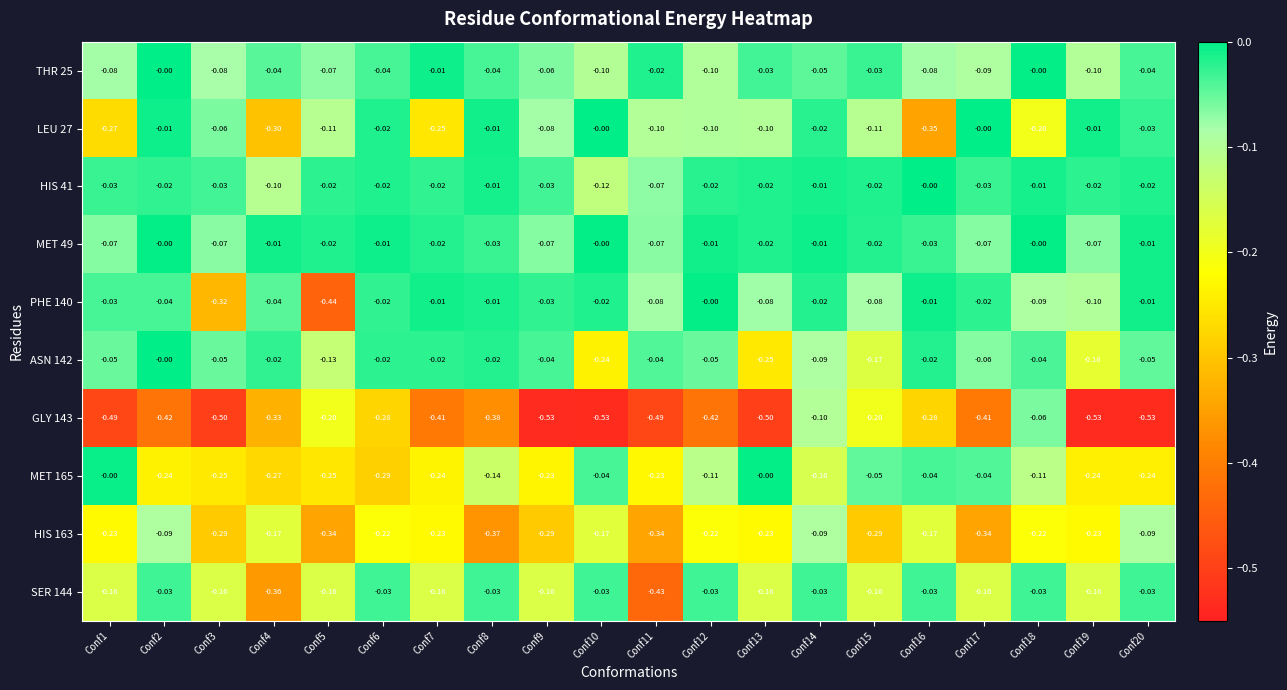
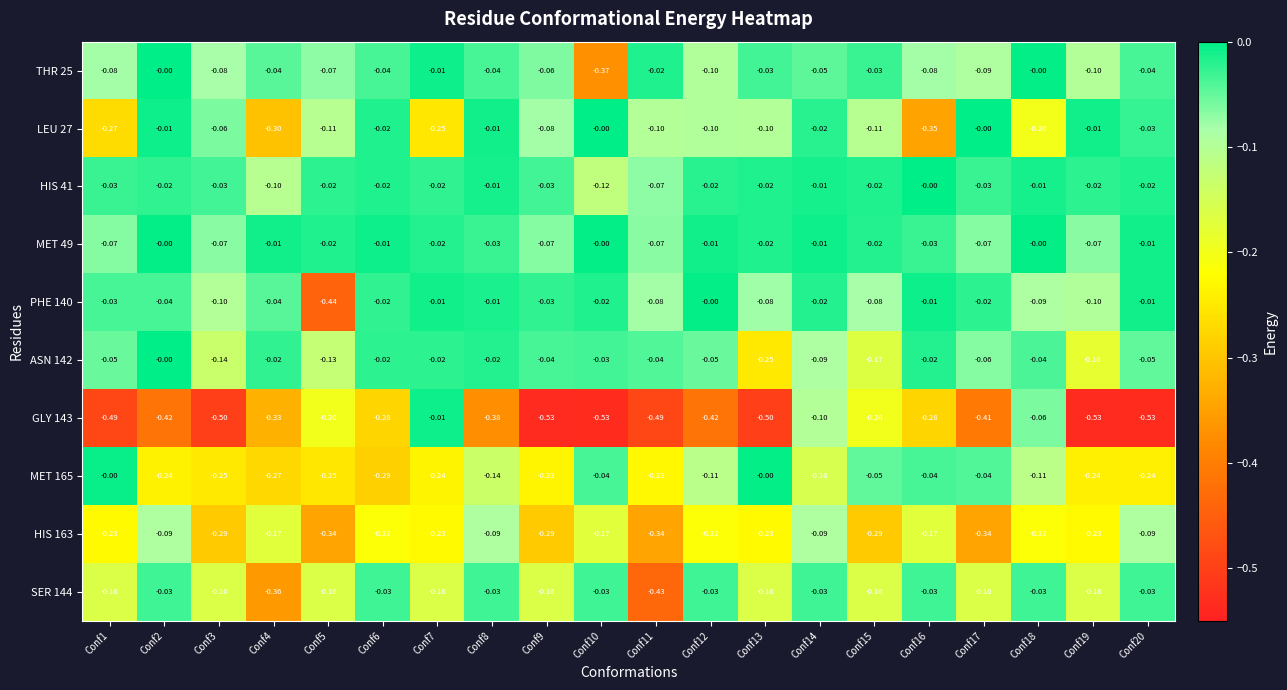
  {
    "THR 25": {
      "Conf1": -0.08,
      "Conf2": -0.00,
      "Conf3": -0.08,
      "Conf4": -0.04,
      "Conf5": -0.07,
      "Conf6": -0.04,
      "Conf7": -0.01,
      "Conf8": -0.04,
      "Conf9": -0.06,
-     "Conf10": -0.10,
+     "Conf10": -0.37,
      "Conf11": -0.02,
      "Conf12": -0.10,
      "Conf13": -0.03,
      "Conf14": -0.05,
      "Conf15": -0.03,
      "Conf16": -0.08,
      "Conf17": -0.09,
      "Conf18": -0.00,
      "Conf19": -0.10,
      "Conf20": -0.04
    },
    "LEU 27": {
      "Conf1": -0.27,
      "Conf2": -0.01,
      "Conf3": -0.06,
      "Conf4": -0.30,
      "Conf5": -0.11,
      "Conf6": -0.02,
      "Conf7": -0.25,
      "Conf8": -0.01,
      "Conf9": -0.08,
      "Conf10": -0.00,
      "Conf11": -0.10,
      "Conf12": -0.10,
      "Conf13": -0.10,
      "Conf14": -0.02,
      "Conf15": -0.11,
      "Conf16": -0.35,
      "Conf17": -0.00,
      "Conf18": -0.20,
      "Conf19": -0.01,
      "Conf20": -0.03
    },
    "HIS 41": {
      "Conf1": -0.03,
      "Conf2": -0.02,
      "Conf3": -0.03,
      "Conf4": -0.10,
      "Conf5": -0.02,
      "Conf6": -0.02,
      "Conf7": -0.02,
      "Conf8": -0.01,
      "Conf9": -0.03,
      "Conf10": -0.12,
      "Conf11": -0.07,
      "Conf12": -0.02,
      "Conf13": -0.02,
      "Conf14": -0.01,
      "Conf15": -0.02,
      "Conf16": -0.00,
      "Conf17": -0.03,
      "Conf18": -0.01,
      "Conf19": -0.02,
      "Conf20": -0.02
    },
    "MET 49": {
      "Conf1": -0.07,
      "Conf2": -0.00,
      "Conf3": -0.07,
      "Conf4": -0.01,
      "Conf5": -0.02,
      "Conf6": -0.01,
      "Conf7": -0.02,
      "Conf8": -0.03,
      "Conf9": -0.07,
      "Conf10": -0.00,
      "Conf11": -0.07,
      "Conf12": -0.01,
      "Conf13": -0.02,
      "Conf14": -0.01,
      "Conf15": -0.02,
      "Conf16": -0.03,
      "Conf17": -0.07,
      "Conf18": -0.00,
      "Conf19": -0.07,
      "Conf20": -0.01
    },
    "PHE 140": {
      "Conf1": -0.03,
      "Conf2": -0.04,
-     "Conf3": -0.32,
+     "Conf3": -0.10,
      "Conf4": -0.04,
      "Conf5": -0.44,
      "Conf6": -0.02,
      "Conf7": -0.01,
      "Conf8": -0.01,
      "Conf9": -0.03,
      "Conf10": -0.02,
      "Conf11": -0.08,
      "Conf12": -0.00,
      "Conf13": -0.08,
      "Conf14": -0.02,
      "Conf15": -0.08,
      "Conf16": -0.01,
      "Conf17": -0.02,
      "Conf18": -0.09,
      "Conf19": -0.10,
      "Conf20": -0.01
    },
    "ASN 142": {
      "Conf1": -0.05,
      "Conf2": -0.00,
-     "Conf3": -0.05,
+     "Conf3": -0.14,
      "Conf4": -0.02,
      "Conf5": -0.13,
      "Conf6": -0.02,
      "Conf7": -0.02,
      "Conf8": -0.02,
      "Conf9": -0.04,
-     "Conf10": -0.24,
+     "Conf10": -0.03,
      "Conf11": -0.04,
      "Conf12": -0.05,
      "Conf13": -0.25,
      "Conf14": -0.09,
      "Conf15": -0.17,
      "Conf16": -0.02,
      "Conf17": -0.06,
      "Conf18": -0.04,
      "Conf19": -0.18,
      "Conf20": -0.05
    },
    "GLY 143": {
      "Conf1": -0.49,
      "Conf2": -0.42,
      "Conf3": -0.50,
      "Conf4": -0.33,
      "Conf5": -0.20,
      "Conf6": -0.28,
-     "Conf7": -0.41,
+     "Conf7": -0.01,
      "Conf8": -0.38,
      "Conf9": -0.53,
      "Conf10": -0.53,
      "Conf11": -0.49,
      "Conf12": -0.42,
      "Conf13": -0.50,
      "Conf14": -0.10,
      "Conf15": -0.20,
      "Conf16": -0.28,
      "Conf17": -0.41,
      "Conf18": -0.06,
      "Conf19": -0.53,
      "Conf20": -0.53
    },
    "MET 165": {
      "Conf1": -0.00,
      "Conf2": -0.24,
      "Conf3": -0.25,
      "Conf4": -0.27,
      "Conf5": -0.25,
      "Conf6": -0.29,
      "Conf7": -0.24,
      "Conf8": -0.14,
      "Conf9": -0.23,
      "Conf10": -0.04,
      "Conf11": -0.23,
      "Conf12": -0.11,
      "Conf13": -0.00,
      "Conf14": -0.16,
      "Conf15": -0.05,
      "Conf16": -0.04,
      "Conf17": -0.04,
      "Conf18": -0.11,
      "Conf19": -0.24,
      "Conf20": -0.24
    },
    "HIS 163": {
      "Conf1": -0.23,
      "Conf2": -0.09,
      "Conf3": -0.29,
      "Conf4": -0.17,
      "Conf5": -0.34,
      "Conf6": -0.22,
      "Conf7": -0.23,
-     "Conf8": -0.37,
+     "Conf8": -0.09,
      "Conf9": -0.29,
      "Conf10": -0.17,
      "Conf11": -0.34,
      "Conf12": -0.22,
      "Conf13": -0.23,
      "Conf14": -0.09,
      "Conf15": -0.29,
      "Conf16": -0.17,
      "Conf17": -0.34,
      "Conf18": -0.22,
      "Conf19": -0.23,
      "Conf20": -0.09
    },
    "SER 144": {
      "Conf1": -0.16,
      "Conf2": -0.03,
      "Conf3": -0.16,
      "Conf4": -0.36,
      "Conf5": -0.16,
      "Conf6": -0.03,
      "Conf7": -0.16,
      "Conf8": -0.03,
      "Conf9": -0.16,
      "Conf10": -0.03,
      "Conf11": -0.43,
      "Conf12": -0.03,
      "Conf13": -0.16,
      "Conf14": -0.03,
      "Conf15": -0.16,
      "Conf16": -0.03,
      "Conf17": -0.16,
      "Conf18": -0.03,
      "Conf19": -0.16,
      "Conf20": -0.03
    }
  }
